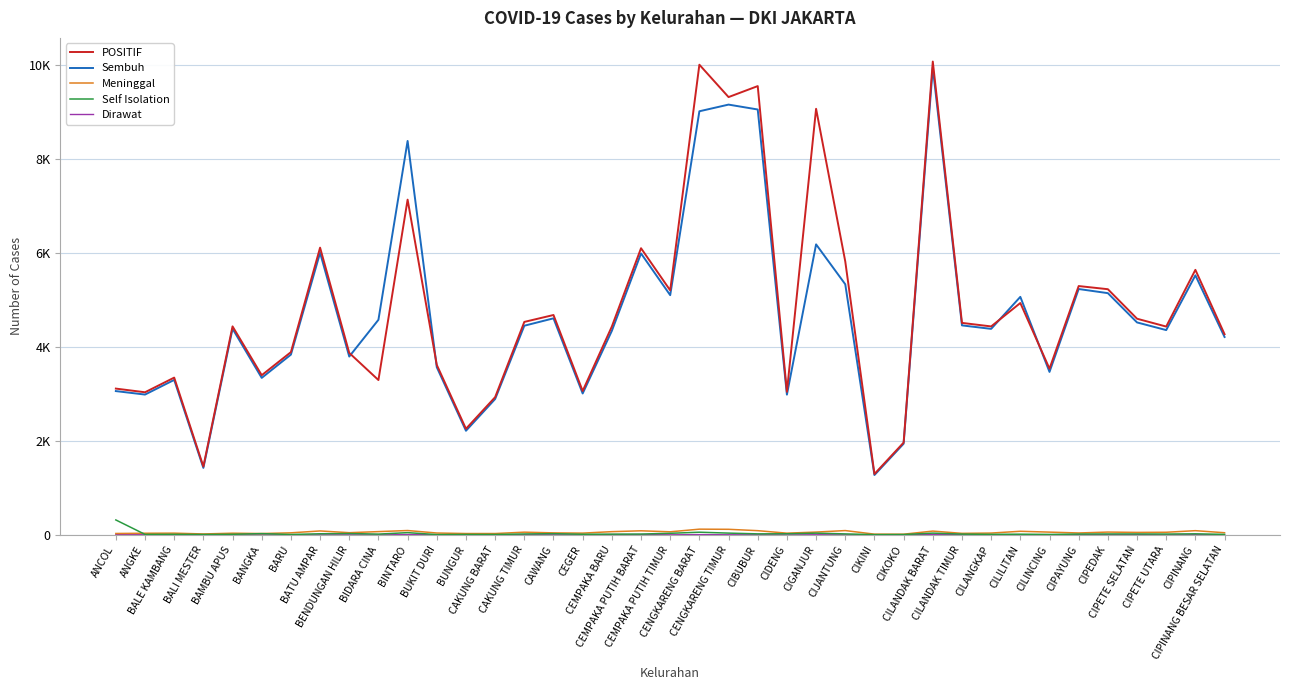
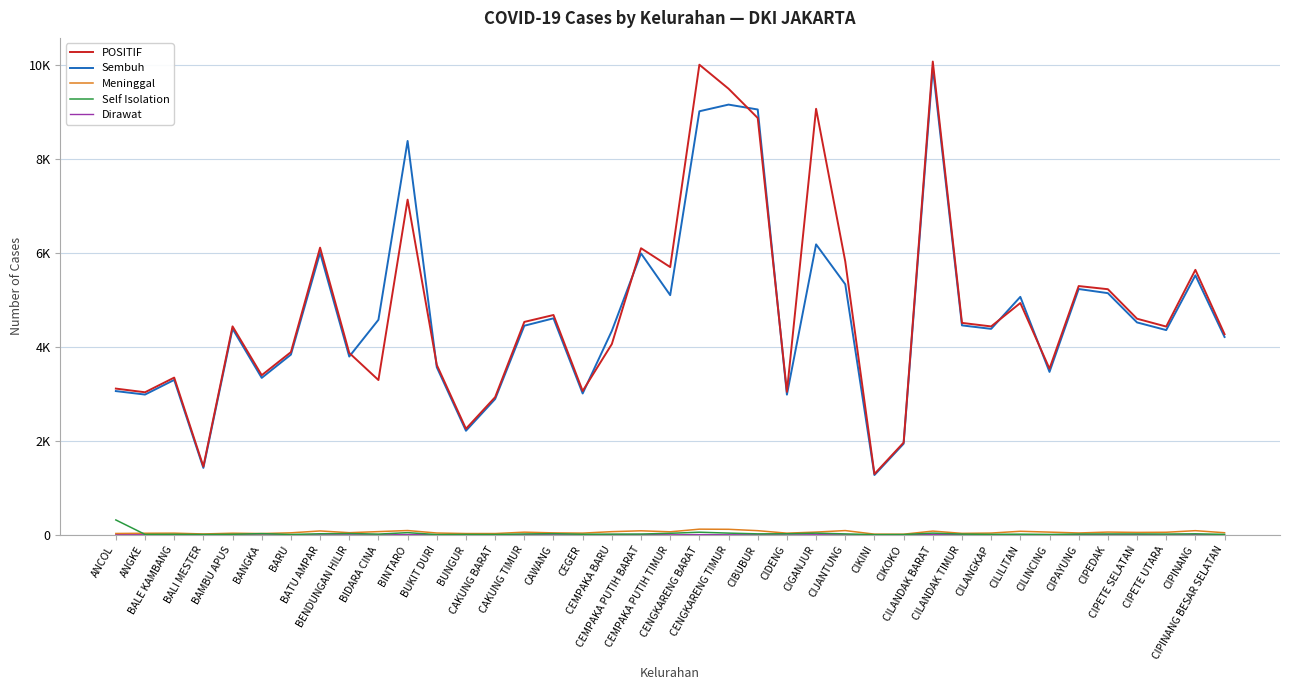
  {
    "POSITIF": {
      "BANGKA": 3400,
      "BATU AMPAR": 6100,
      "BENDUNGAN HILIR": 3900,
      "BIDARA CINA": 3300,
      "BINTARO": 7100,
      "CAKUNG TIMUR": 4500,
      "CAWANG": 4700,
-     "CEMPAKA BARU": 4400,
+     "CEMPAKA BARU": 4100,
      "CEMPAKA PUTIH BARAT": 6100,
-     "CEMPAKA PUTIH TIMUR": 5200,
+     "CEMPAKA PUTIH TIMUR": 5700,
      "CENGKARENG BARAT": 10000,
-     "CENGKARENG TIMUR": 9300,
-     "CIBUBUR": 9600,
+     "CENGKARENG TIMUR": 9500,
+     "CIBUBUR": 8900,
      "CIDENG": 3000,
      "CIGANJUR": 9100,
      "CIJANTUNG": 5800,
      "CILANDAK BARAT": 10100,
      "CILILITAN": 4900,
      "CILINCING": 3500,
      "CIPAYUNG": 5300,
      "CIPEDAK": 5200,
      "CIPETE SELATAN": 4600,
      "CIPETE UTARA": 4400,
      "CIPINANG": 5600,
      "CIPINANG BESAR SELATAN": 4300
    },
    "Sembuh": {
      "BANGKA": 3300,
      "BATU AMPAR": 6000,
      "BENDUNGAN HILIR": 3800,
      "BIDARA CINA": 4600,
      "BINTARO": 8400,
      "CAKUNG TIMUR": 4500,
      "CAWANG": 4600,
      "CEMPAKA BARU": 4300,
      "CEMPAKA PUTIH BARAT": 6000,
      "CEMPAKA PUTIH TIMUR": 5100,
      "CENGKARENG BARAT": 9000,
      "CENGKARENG TIMUR": 9200,
      "CIBUBUR": 9100,
      "CIDENG": 3000,
      "CIGANJUR": 6200,
      "CIJANTUNG": 5300,
      "CILANDAK BARAT": 9900,
      "CILILITAN": 5100,
      "CILINCING": 3500,
      "CIPAYUNG": 5200,
      "CIPEDAK": 5100,
      "CIPETE SELATAN": 4500,
      "CIPETE UTARA": 4400,
      "CIPINANG": 5500,
      "CIPINANG BESAR SELATAN": 4200
    },
    "Meninggal": {
      "BATU AMPAR": 100,
      "CEMPAKA PUTIH BARAT": 100,
      "CENGKARENG BARAT": 100,
      "CENGKARENG TIMUR": 100,
      "CIBUBUR": 100,
      "CIJANTUNG": 100,
      "CILILITAN": 100,
      "CIPINANG": 100
    },
    "Self Isolation": {
      "ANCOL": 300
    }
  }
